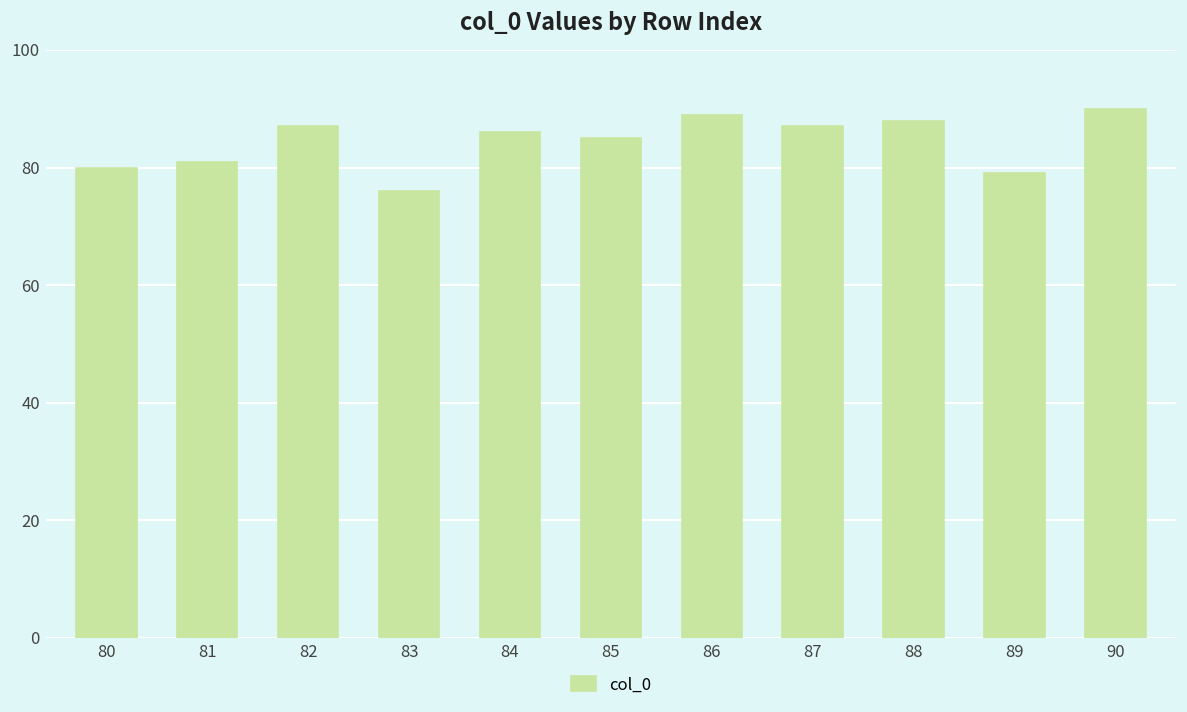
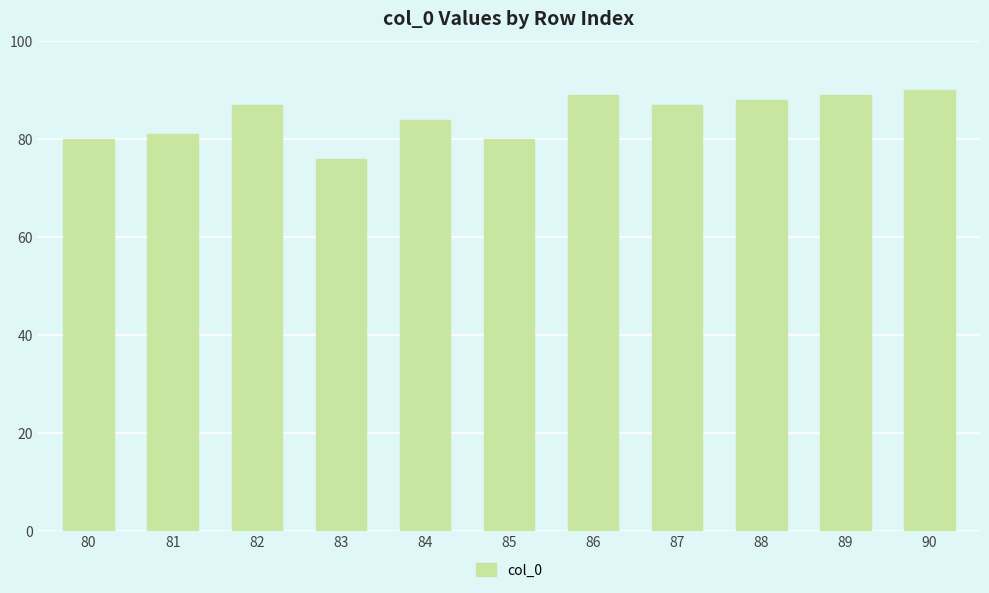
  {
    "80": 80,
    "81": 81,
    "82": 87,
    "83": 76,
-   "84": 86,
-   "85": 85,
+   "84": 84,
+   "85": 80,
    "86": 89,
    "87": 87,
    "88": 88,
-   "89": 79,
+   "89": 89,
    "90": 90
  }
